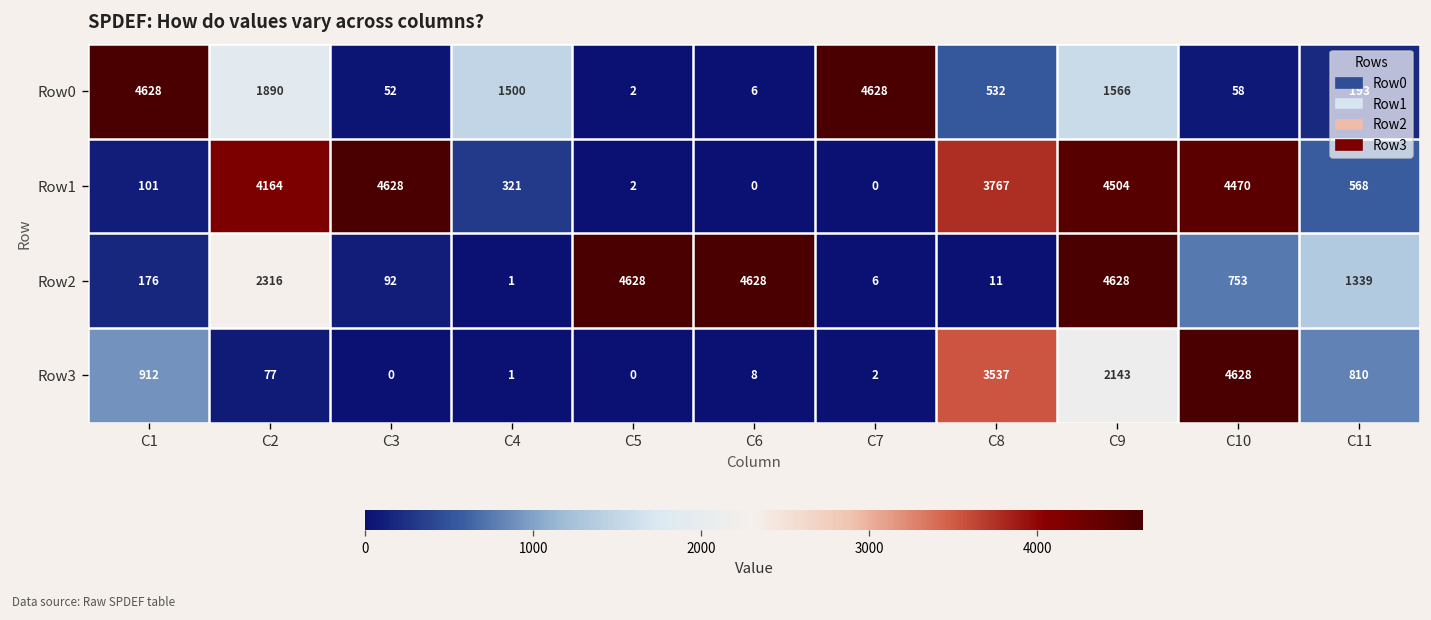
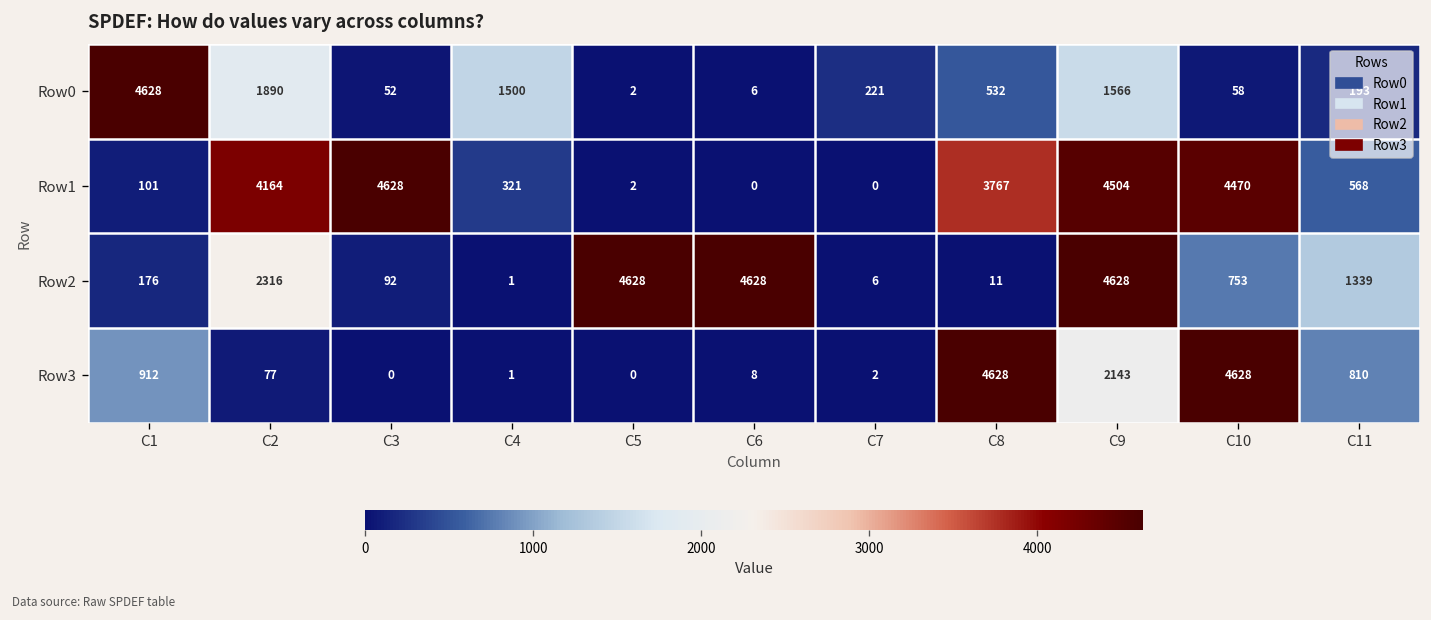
  {
    "Row0": {
      "C1": 4628,
      "C2": 1890,
      "C3": 52,
      "C4": 1500,
      "C5": 2,
      "C6": 6,
-     "C7": 4628,
+     "C7": 221,
      "C8": 532,
      "C9": 1566,
      "C10": 58
    },
    "Row1": {
      "C1": 101,
      "C2": 4164,
      "C3": 4628,
      "C4": 321,
      "C5": 2,
      "C6": 0,
      "C7": 0,
      "C8": 3767,
      "C9": 4504,
      "C10": 4470,
      "C11": 568
    },
    "Row2": {
      "C1": 176,
      "C2": 2316,
      "C3": 92,
      "C4": 1,
      "C5": 4628,
      "C6": 4628,
      "C7": 6,
      "C8": 11,
      "C9": 4628,
      "C10": 753,
      "C11": 1339
    },
    "Row3": {
      "C1": 912,
      "C2": 77,
      "C3": 0,
      "C4": 1,
      "C5": 0,
      "C6": 8,
      "C7": 2,
-     "C8": 3537,
+     "C8": 4628,
      "C9": 2143,
      "C10": 4628,
      "C11": 810
    }
  }
